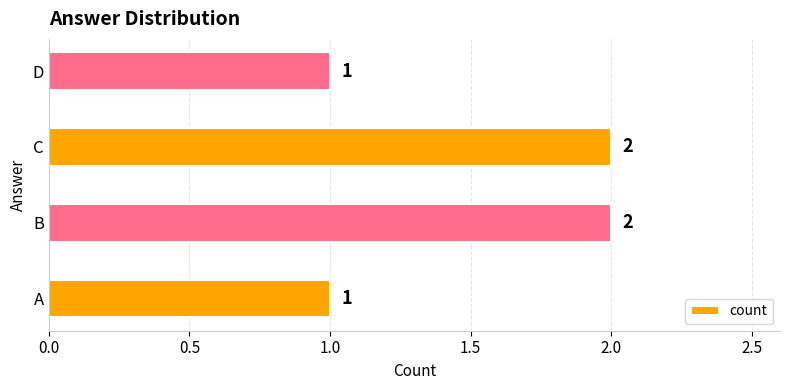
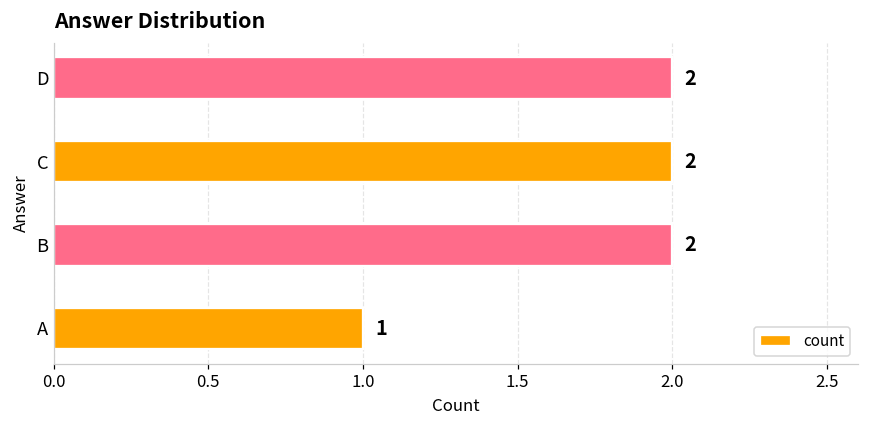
  {
-   "D": 1,
+   "D": 2,
    "C": 2,
    "B": 2,
    "A": 1
  }
